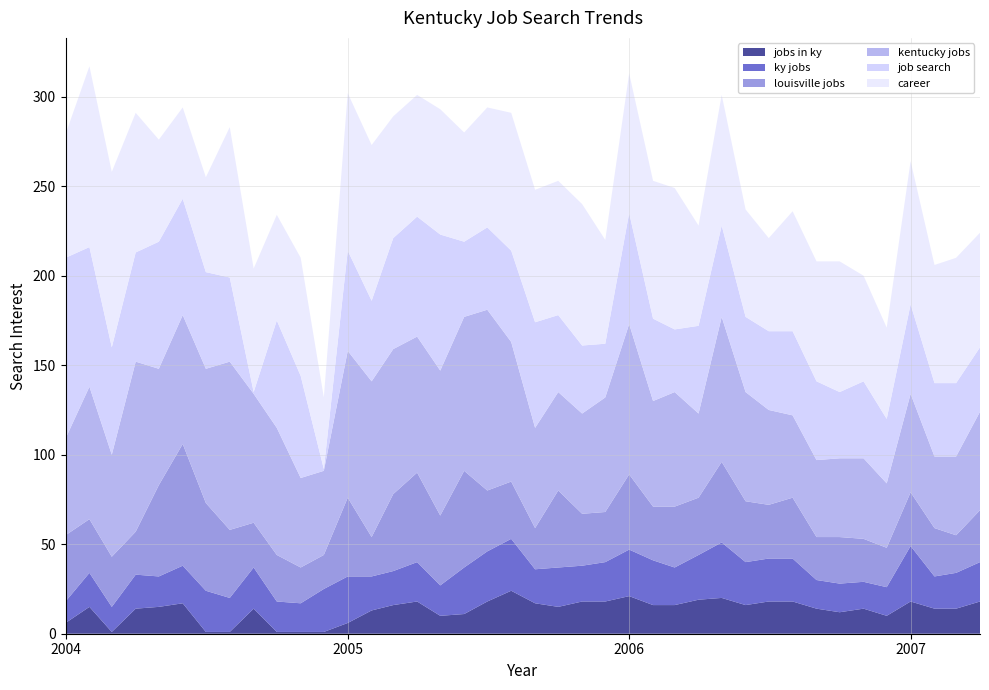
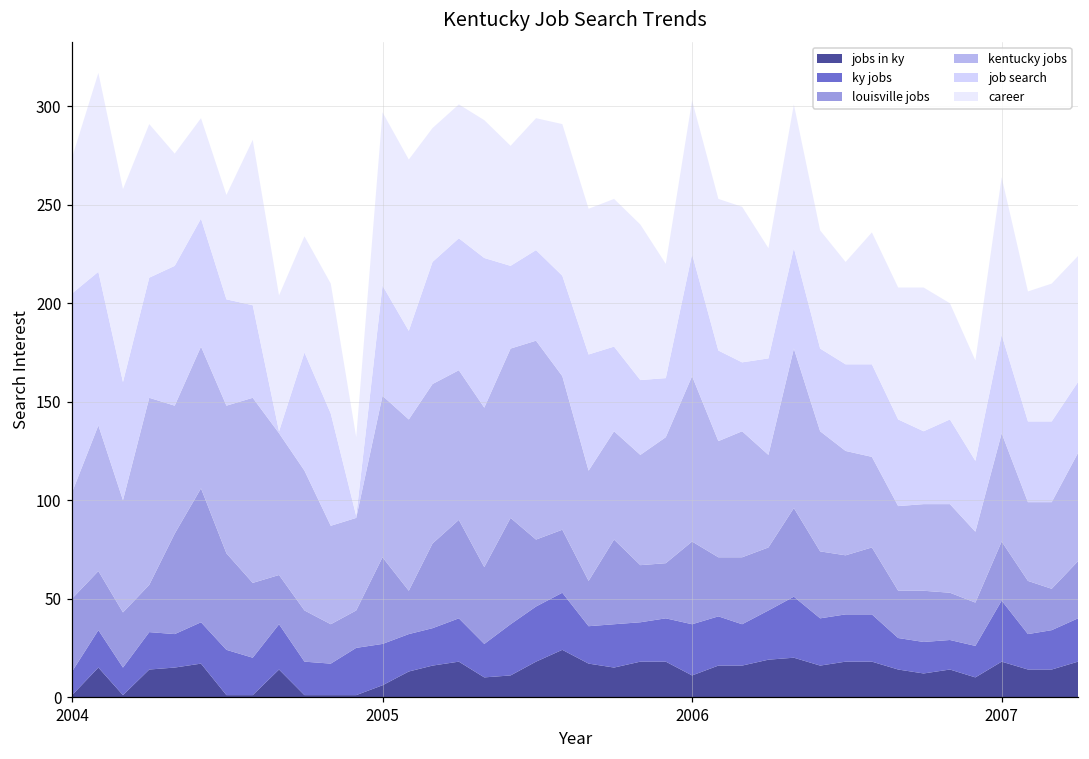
  {
    "jobs in ky": {
-     "2004": 6,
+     "2004": 1,
      "2005": 6,
-     "2006": 21,
+     "2006": 11,
      "2007": 18
    },
    "ky jobs": {
      "2004": 12,
-     "2005": 26,
+     "2005": 21,
      "2006": 26,
      "2007": 31
    }
  }
